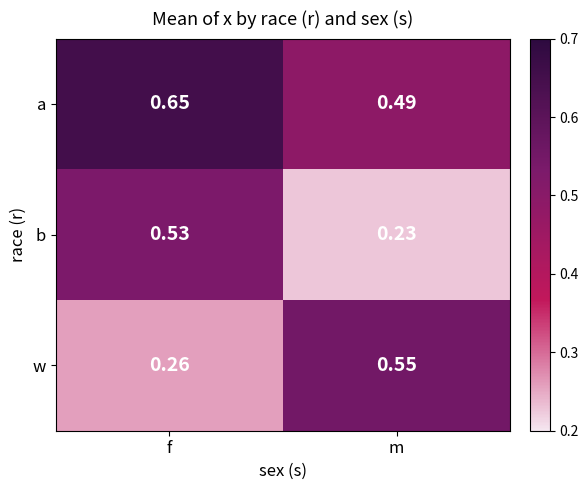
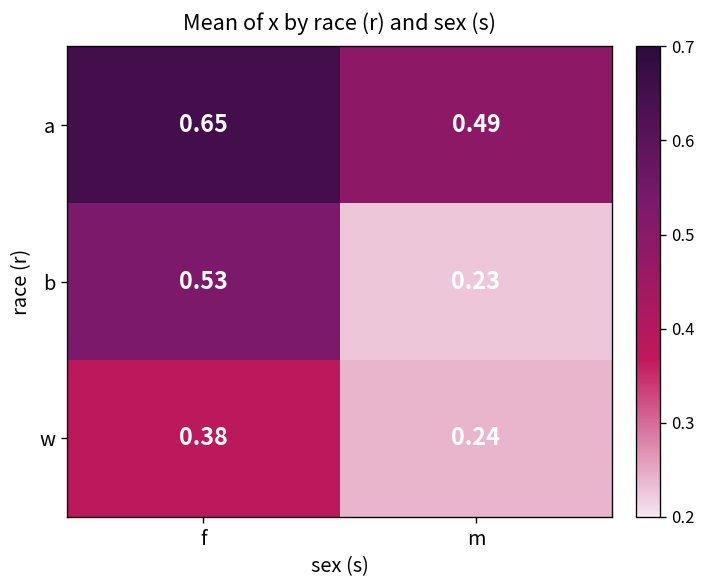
  {
    "a": {
      "f": 0.65,
      "m": 0.49
    },
    "b": {
      "f": 0.53,
      "m": 0.23
    },
    "w": {
-     "f": 0.26,
-     "m": 0.55
+     "f": 0.38,
+     "m": 0.24
    }
  }
